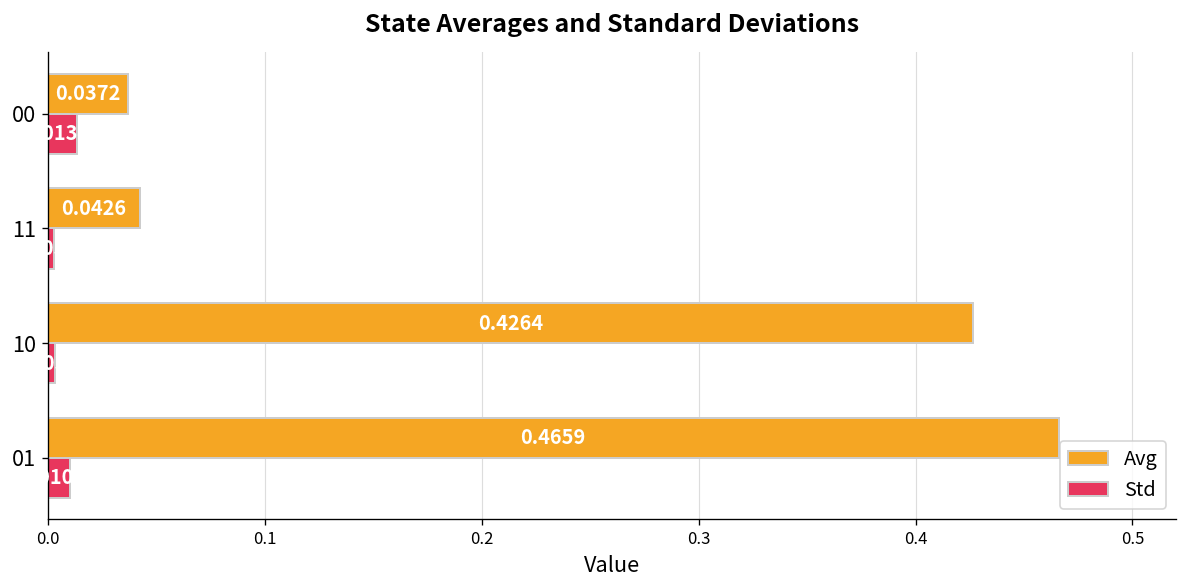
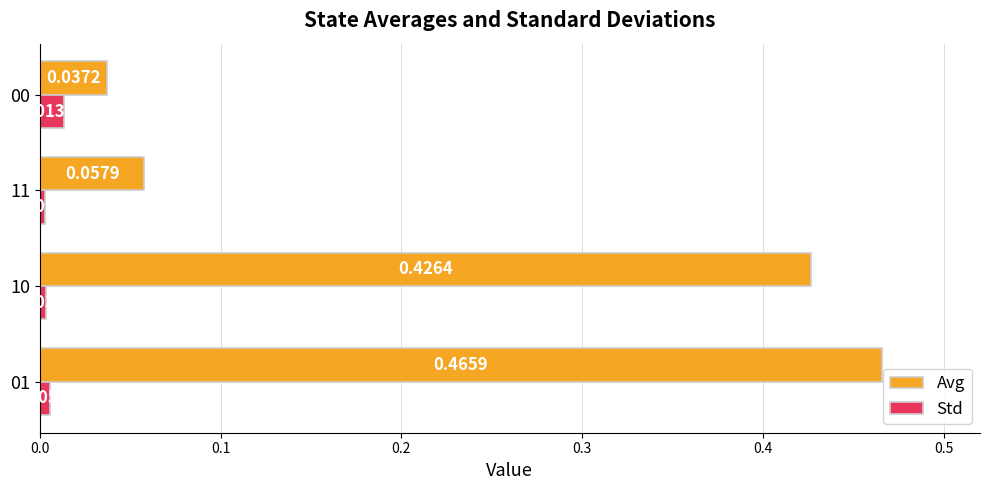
  {
    "Avg": {
      "00": 0.0372,
-     "11": 0.0426,
+     "11": 0.0579,
      "10": 0.4264,
      "01": 0.4659
    },
    "Std": {
      "00": 0.013,
      "11": 0.003,
      "10": 0.003,
-     "01": 0.010
+     "01": 0.006
    }
  }
